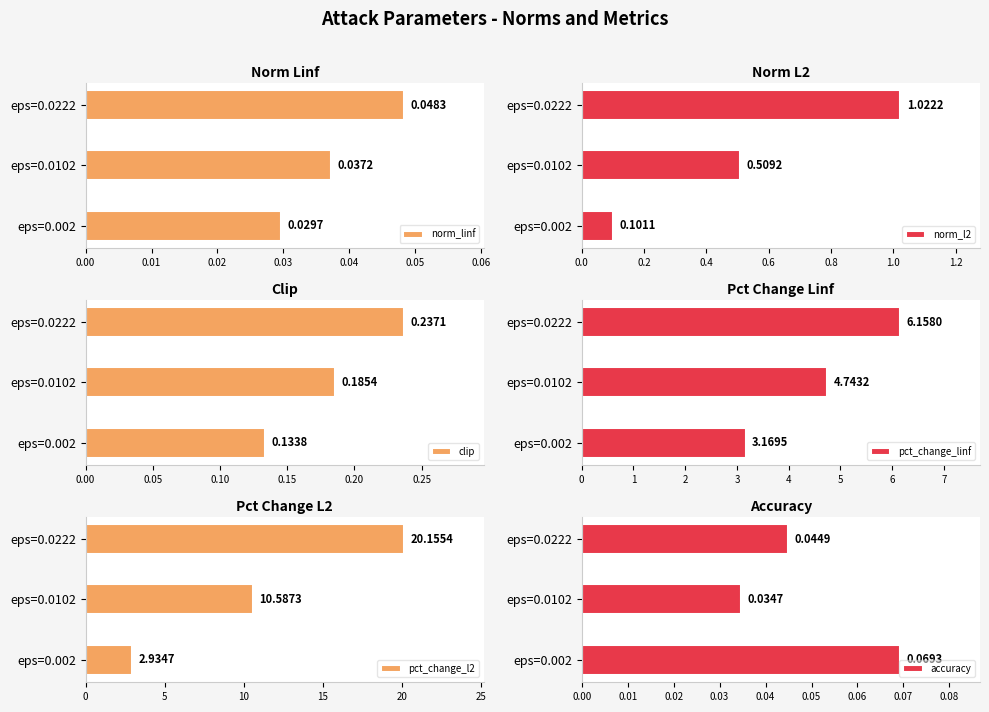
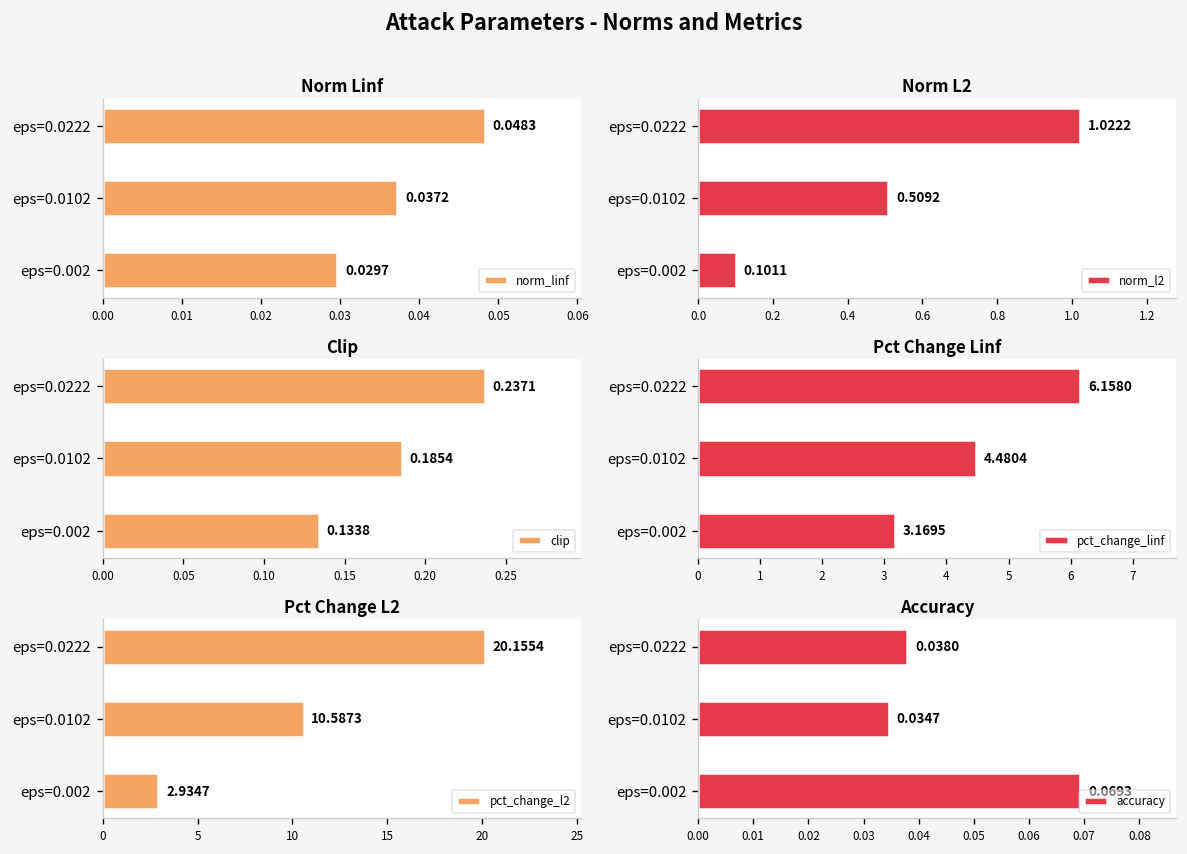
  {
    "Norm Linf": {
      "eps=0.0222": 0.0483,
      "eps=0.0102": 0.0372,
      "eps=0.002": 0.0297
    },
    "Norm L2": {
      "eps=0.0222": 1.0222,
      "eps=0.0102": 0.5092,
      "eps=0.002": 0.1011
    },
    "Clip": {
      "eps=0.0222": 0.2371,
      "eps=0.0102": 0.1854,
      "eps=0.002": 0.1338
    },
    "Pct Change Linf": {
      "eps=0.0222": 6.1580,
-     "eps=0.0102": 4.7432,
+     "eps=0.0102": 4.4804,
      "eps=0.002": 3.1695
    },
    "Pct Change L2": {
      "eps=0.0222": 20.1554,
      "eps=0.0102": 10.5873,
      "eps=0.002": 2.9347
    },
    "Accuracy": {
-     "eps=0.0222": 0.0449,
+     "eps=0.0222": 0.0380,
      "eps=0.0102": 0.0347
    }
  }
